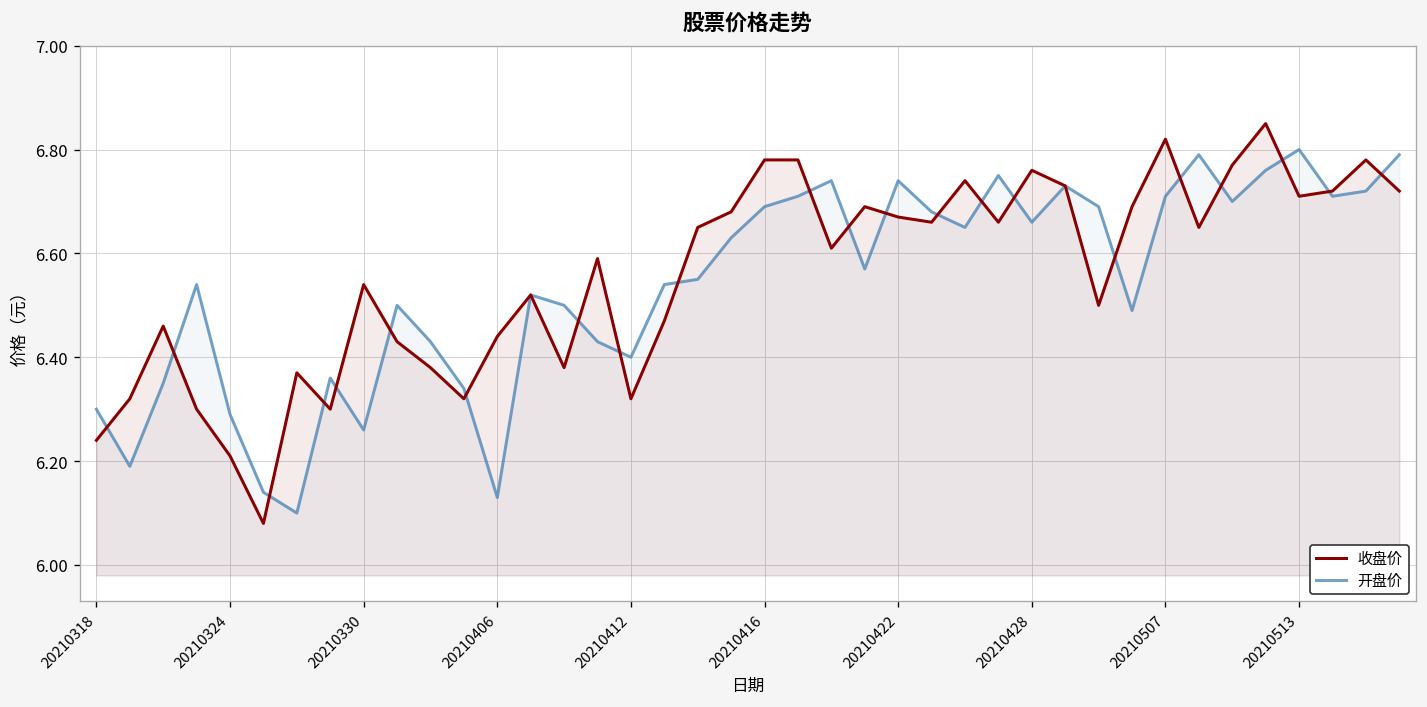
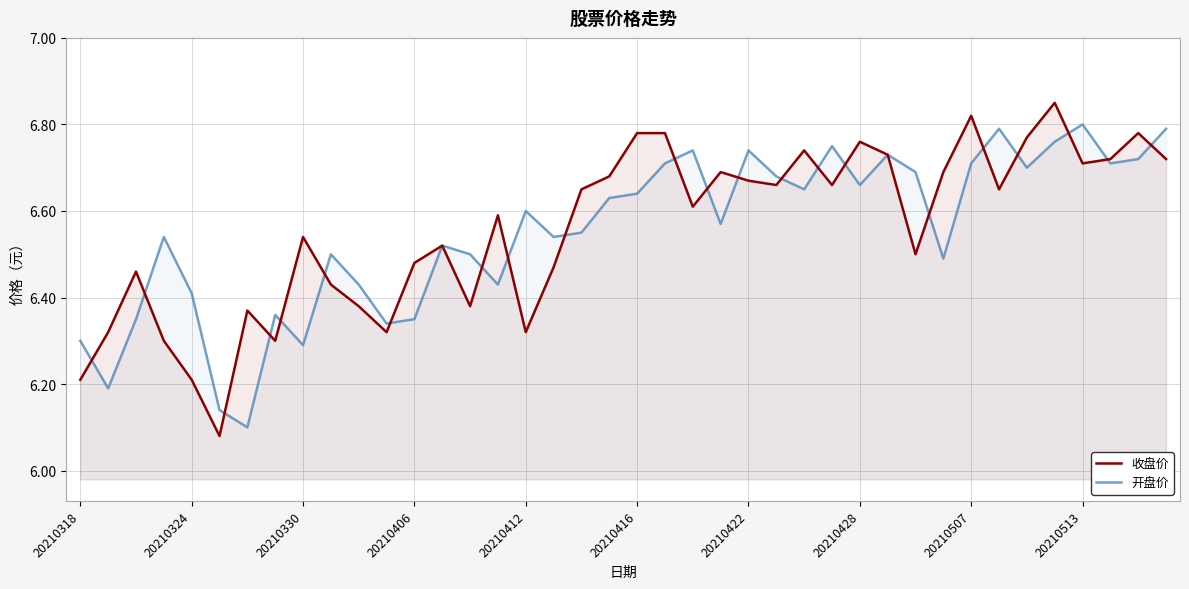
  {
    "收盘价": {
-     "20210318": 6.24,
+     "20210318": 6.21,
      "20210324": 6.21,
      "20210330": 6.54,
-     "20210406": 6.44,
+     "20210406": 6.48,
      "20210412": 6.32,
      "20210416": 6.78,
      "20210422": 6.67,
      "20210428": 6.76,
      "20210507": 6.82,
      "20210513": 6.71
    },
    "开盘价": {
      "20210318": 6.30,
-     "20210324": 6.29,
-     "20210330": 6.26,
-     "20210406": 6.13,
-     "20210412": 6.4,
-     "20210416": 6.69,
+     "20210324": 6.41,
+     "20210330": 6.29,
+     "20210406": 6.35,
+     "20210412": 6.6,
+     "20210416": 6.64,
      "20210422": 6.74,
      "20210428": 6.66,
      "20210507": 6.71,
      "20210513": 6.80
    }
  }
